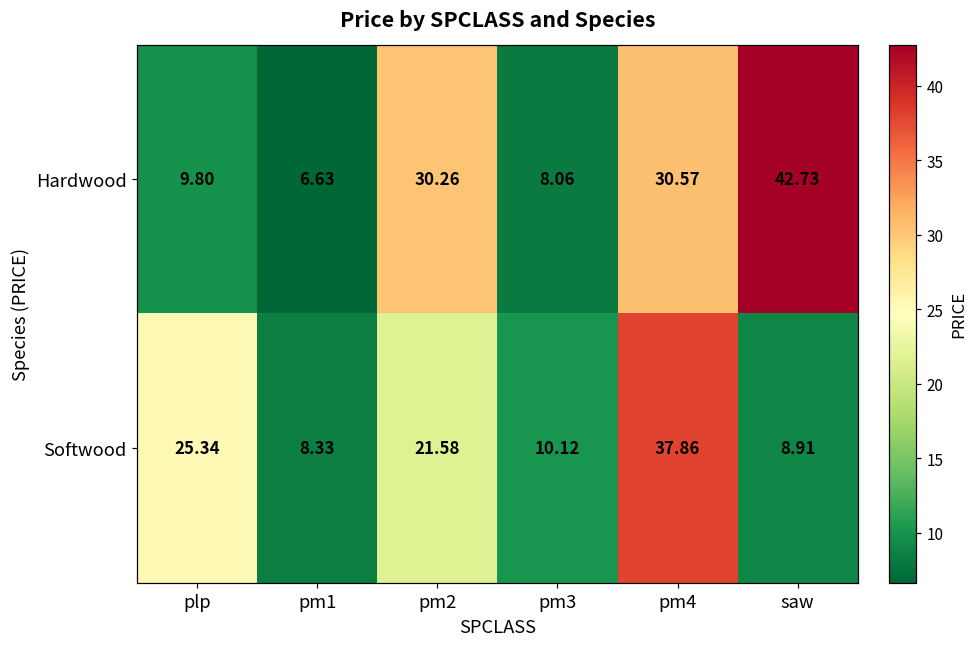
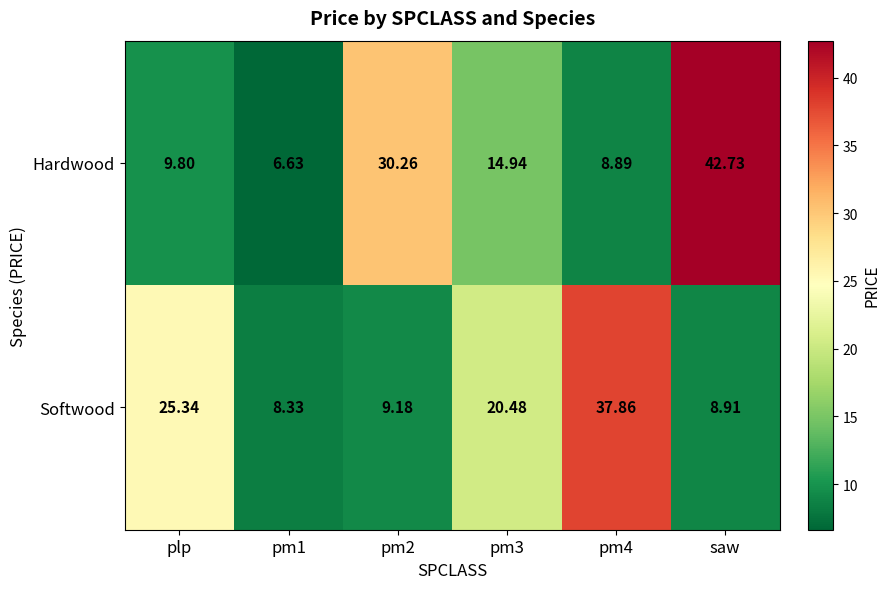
  {
    "Hardwood": {
      "plp": 9.80,
      "pm1": 6.63,
      "pm2": 30.26,
-     "pm3": 8.06,
-     "pm4": 30.57,
+     "pm3": 14.94,
+     "pm4": 8.89,
      "saw": 42.73
    },
    "Softwood": {
      "plp": 25.34,
      "pm1": 8.33,
-     "pm2": 21.58,
-     "pm3": 10.12,
+     "pm2": 9.18,
+     "pm3": 20.48,
      "pm4": 37.86,
      "saw": 8.91
    }
  }
